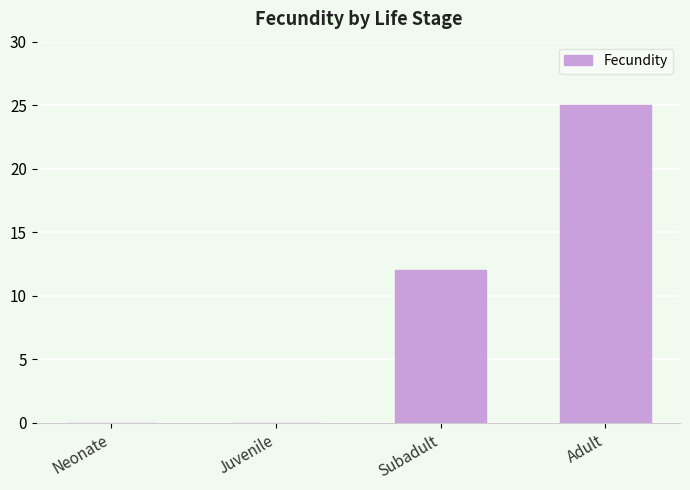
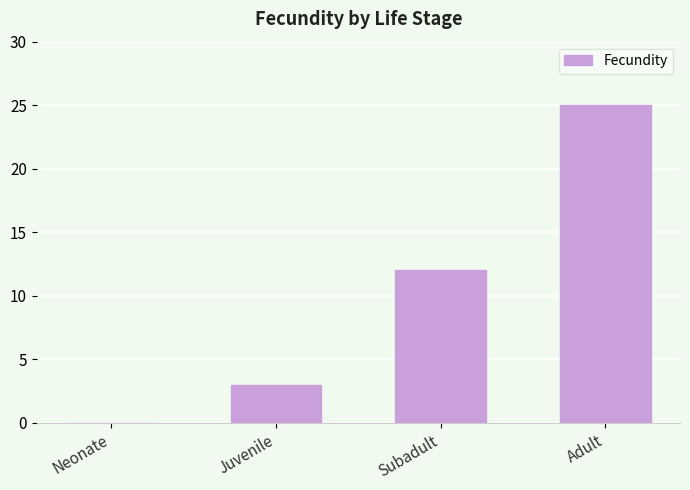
  {
    "Neonate": 0,
-   "Juvenile": 0,
+   "Juvenile": 3,
    "Subadult": 12,
    "Adult": 25
  }
